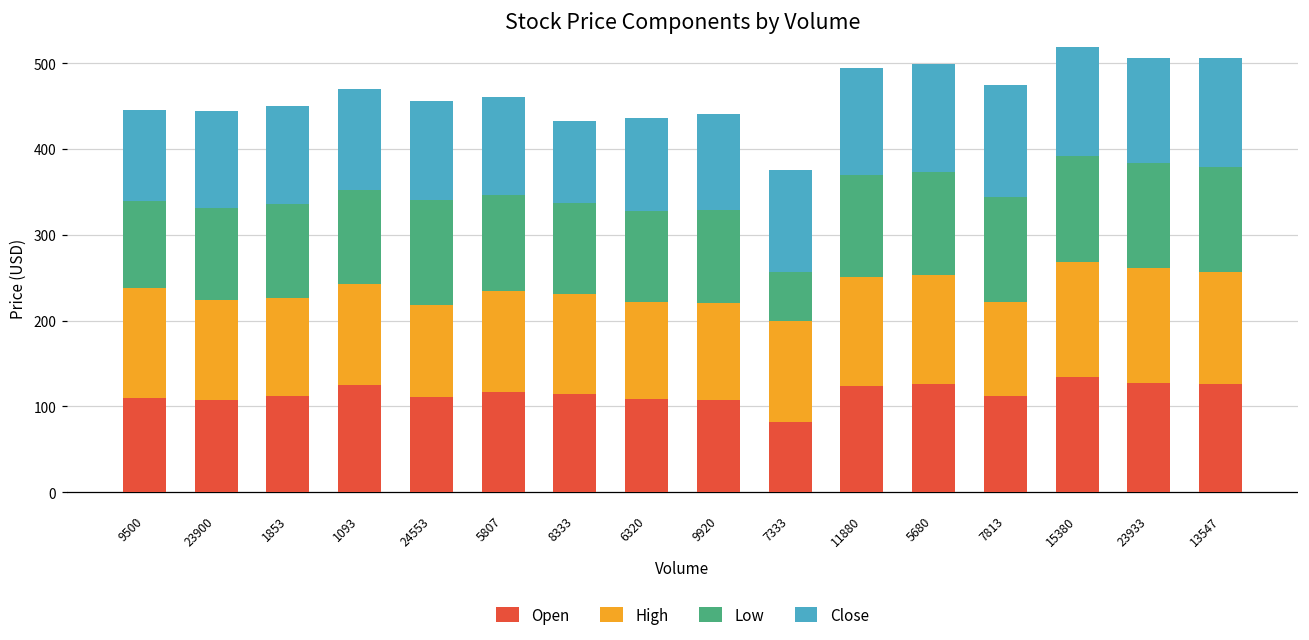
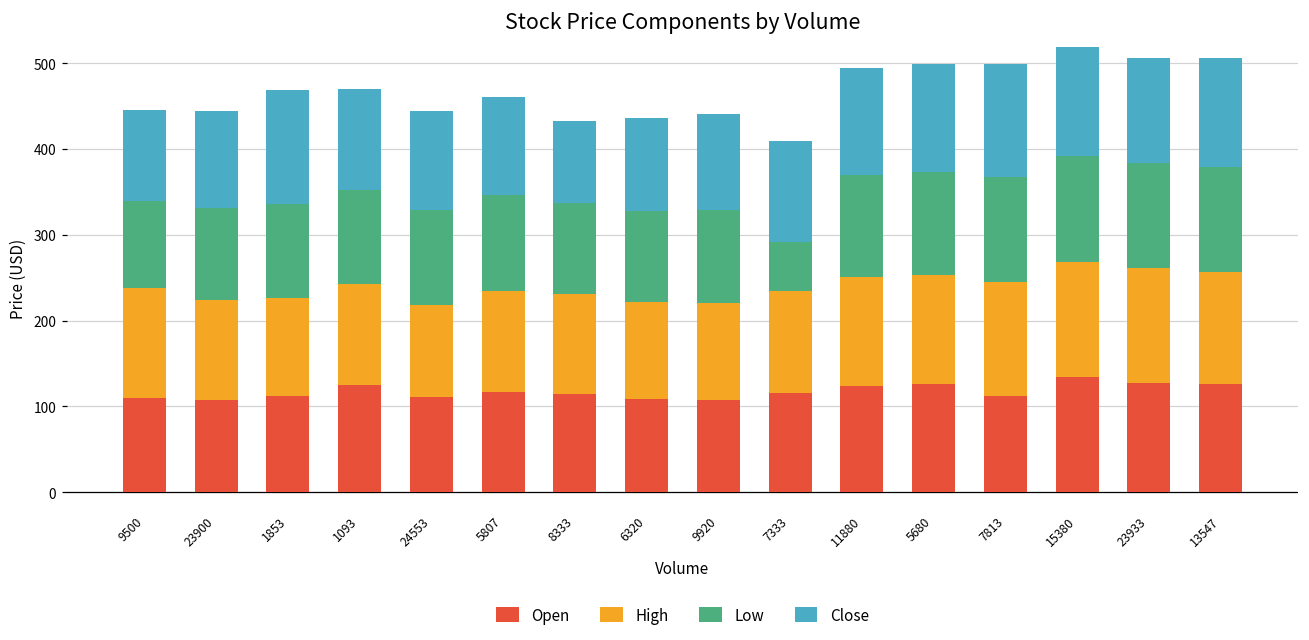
  {
    "Open": {
      "9500": 110,
      "23900": 110,
      "1853": 110,
      "1093": 120,
      "24553": 110,
      "5807": 120,
      "8333": 110,
      "6320": 110,
      "9920": 110,
-     "7333": 80,
+     "7333": 120,
      "11880": 120,
      "5680": 130,
      "7813": 110,
      "15380": 130,
      "23933": 130,
      "13547": 130
    },
    "High": {
      "9500": 130,
      "23900": 120,
      "1853": 110,
      "1093": 120,
      "24553": 110,
      "5807": 120,
      "8333": 120,
      "6320": 110,
      "9920": 110,
      "7333": 120,
      "11880": 130,
      "5680": 130,
-     "7813": 110,
+     "7813": 130,
      "15380": 130,
      "23933": 130,
      "13547": 130
    },
    "Low": {
      "9500": 100,
      "23900": 110,
      "1853": 110,
      "1093": 110,
-     "24553": 120,
+     "24553": 110,
      "5807": 110,
      "8333": 110,
      "6320": 110,
      "9920": 110,
      "7333": 60,
      "11880": 120,
      "5680": 120,
      "7813": 120,
      "15380": 120,
      "23933": 120,
      "13547": 120
    },
    "Close": {
      "9500": 110,
      "23900": 110,
-     "1853": 110,
+     "1853": 130,
      "1093": 120,
      "24553": 120,
      "5807": 110,
      "8333": 100,
      "6320": 110,
      "9920": 110,
      "7333": 120,
      "11880": 130,
      "5680": 130,
      "7813": 130,
      "15380": 130,
      "23933": 120,
      "13547": 130
    }
  }
